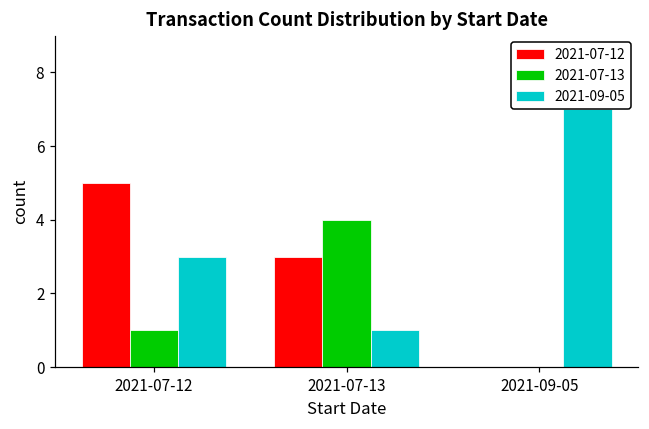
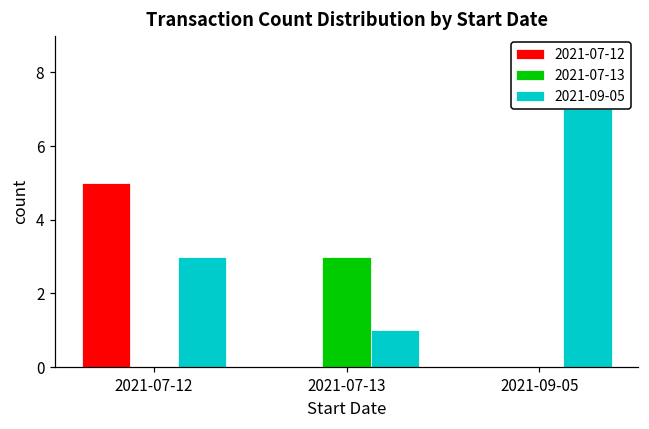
  {
    "2021-07-12": {
      "2021-07-12": 5,
-     "2021-07-13": 3,
+     "2021-07-13": 0,
      "2021-09-05": 0
    },
    "2021-07-13": {
-     "2021-07-12": 1,
-     "2021-07-13": 4,
+     "2021-07-12": 0,
+     "2021-07-13": 3,
      "2021-09-05": 0
    },
    "2021-09-05": {
      "2021-07-12": 3,
      "2021-07-13": 1
    }
  }
